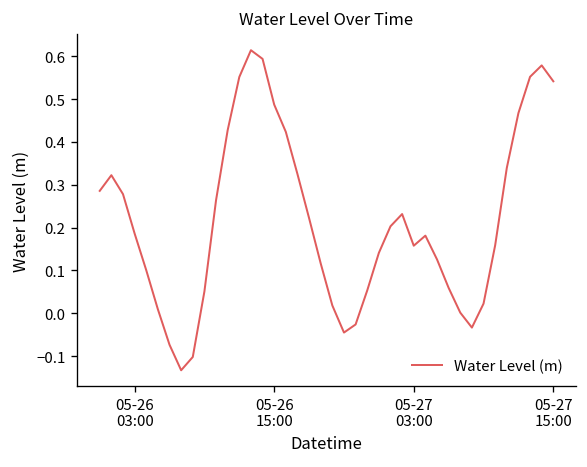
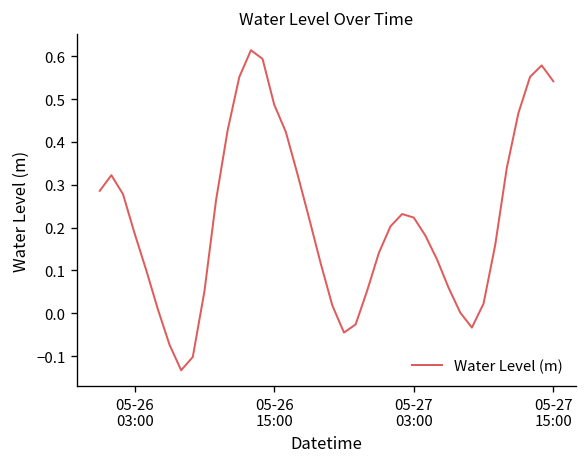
  {
    "05-26 03:00": 0.19,
    "05-26 15:00": 0.49,
-   "05-27 03:00": 0.16,
+   "05-27 03:00": 0.22,
    "05-27 15:00": 0.54
  }
